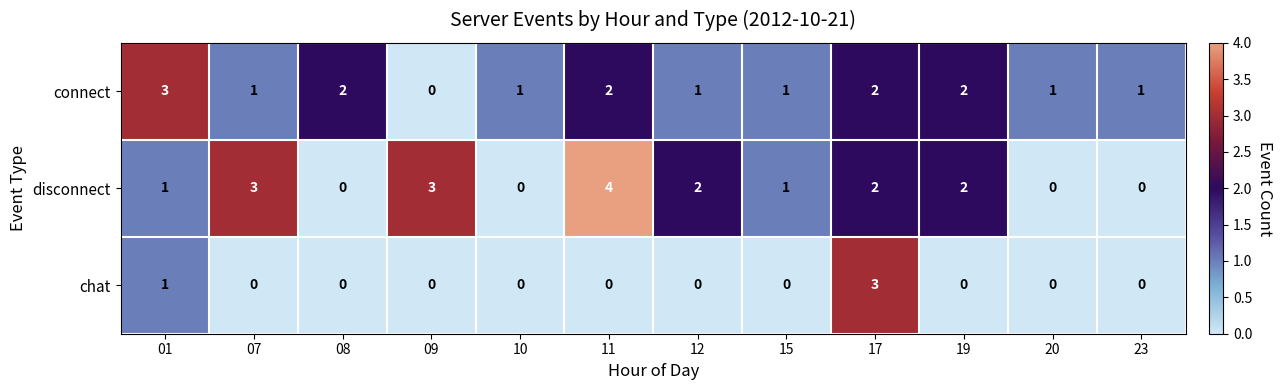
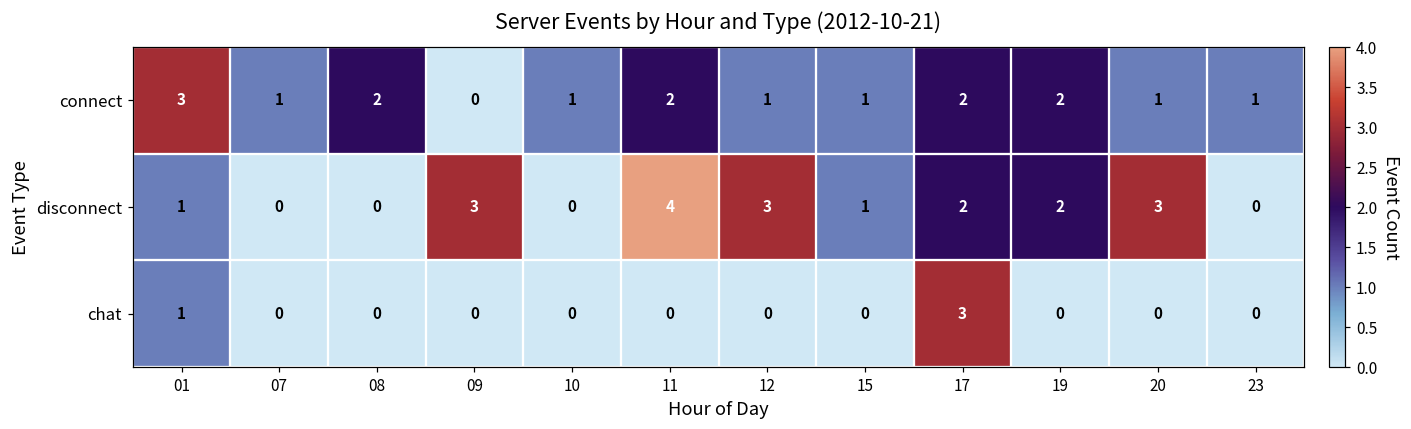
  {
    "connect": {
      "01": 3,
      "07": 1,
      "08": 2,
      "09": 0,
      "10": 1,
      "11": 2,
      "12": 1,
      "15": 1,
      "17": 2,
      "19": 2,
      "20": 1,
      "23": 1
    },
    "disconnect": {
      "01": 1,
-     "07": 3,
+     "07": 0,
      "08": 0,
      "09": 3,
      "10": 0,
      "11": 4,
-     "12": 2,
+     "12": 3,
      "15": 1,
      "17": 2,
      "19": 2,
-     "20": 0,
+     "20": 3,
      "23": 0
    },
    "chat": {
      "01": 1,
      "07": 0,
      "08": 0,
      "09": 0,
      "10": 0,
      "11": 0,
      "12": 0,
      "15": 0,
      "17": 3,
      "19": 0,
      "20": 0,
      "23": 0
    }
  }
